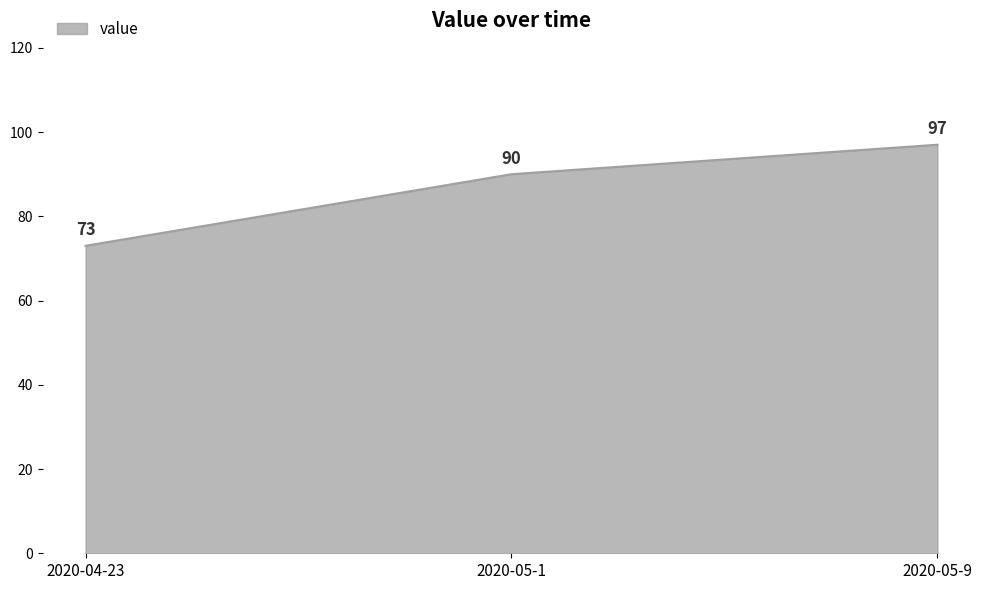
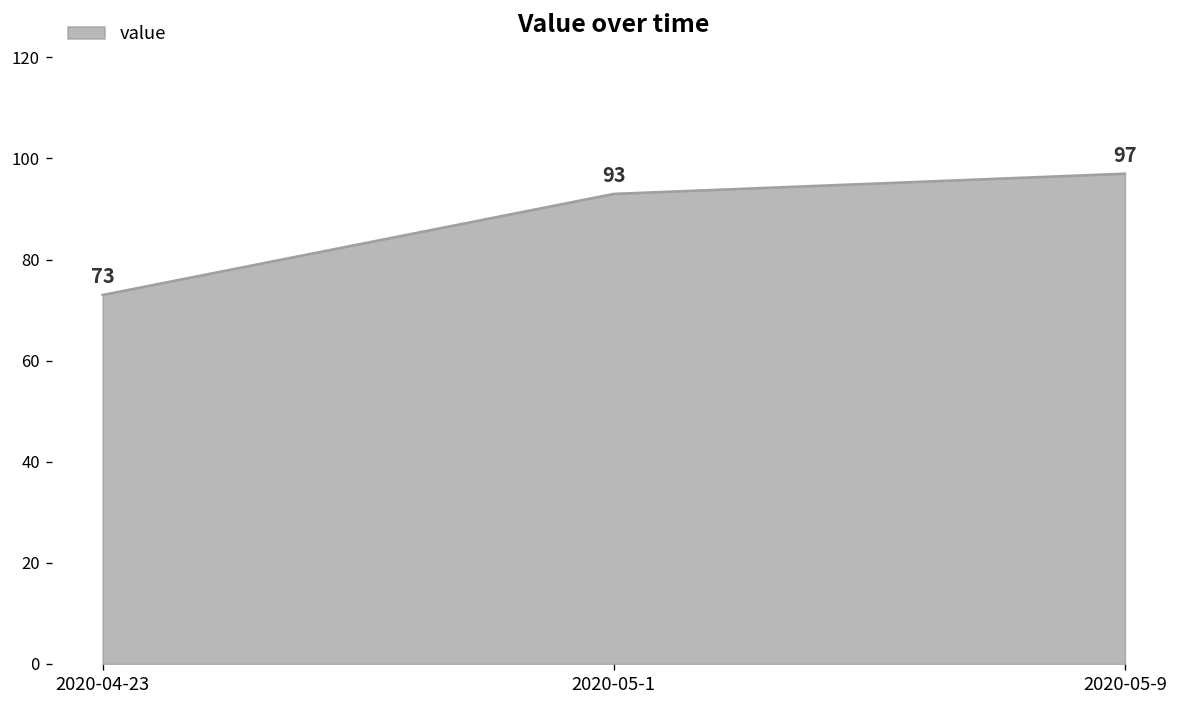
  {
    "2020-04-23": 73,
-   "2020-05-1": 90,
+   "2020-05-1": 93,
    "2020-05-9": 97
  }
